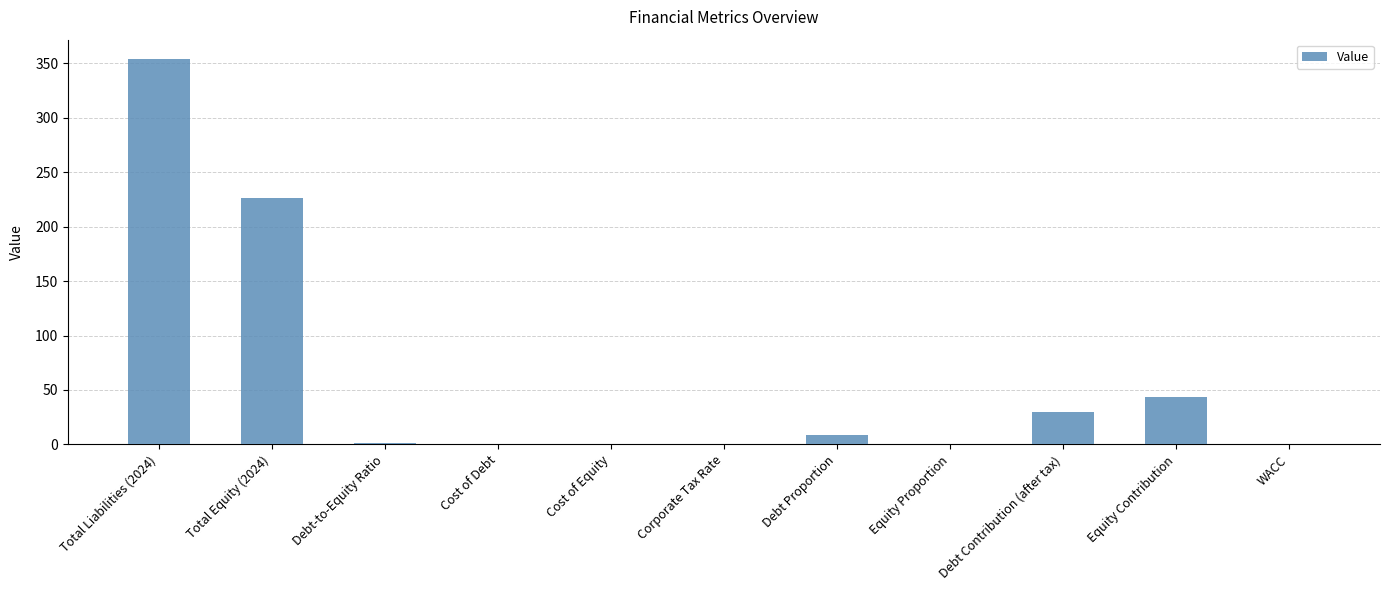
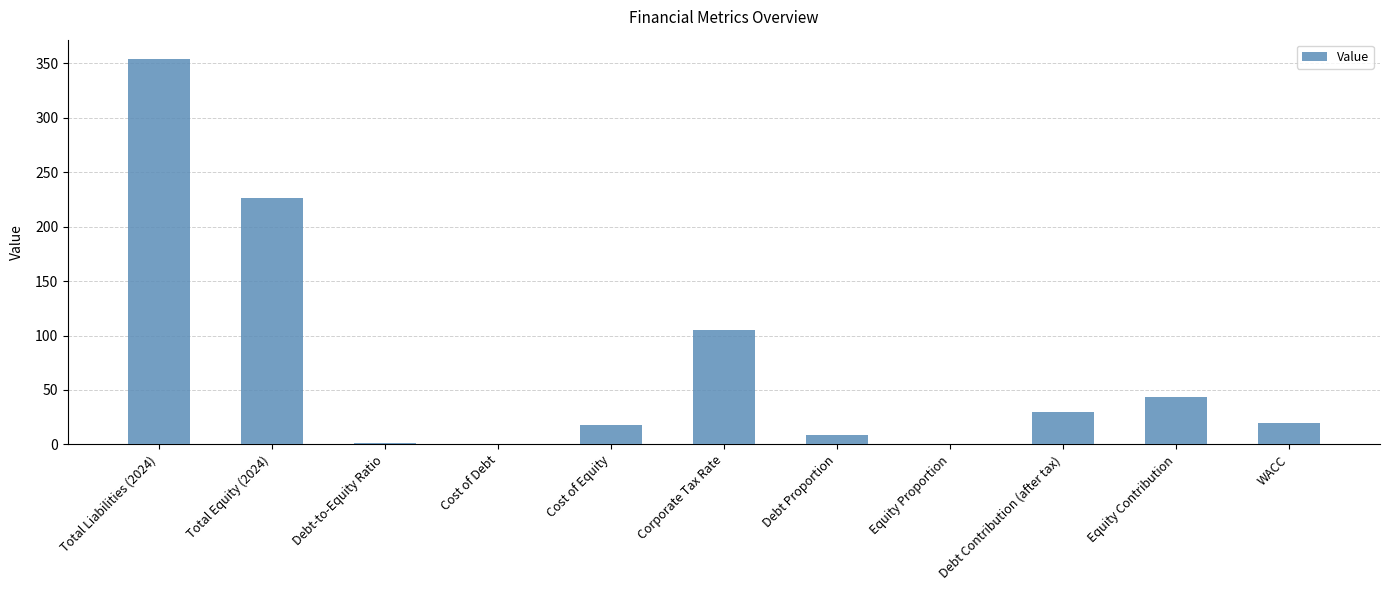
  {
    "Total Liabilities (2024)": 354,
    "Total Equity (2024)": 226,
-   "Cost of Equity": 0,
-   "Corporate Tax Rate": 0,
+   "Cost of Equity": 18,
+   "Corporate Tax Rate": 105,
    "Debt Proportion": 9,
    "Debt Contribution (after tax)": 30,
    "Equity Contribution": 43,
-   "WACC": 0
+   "WACC": 20
  }
